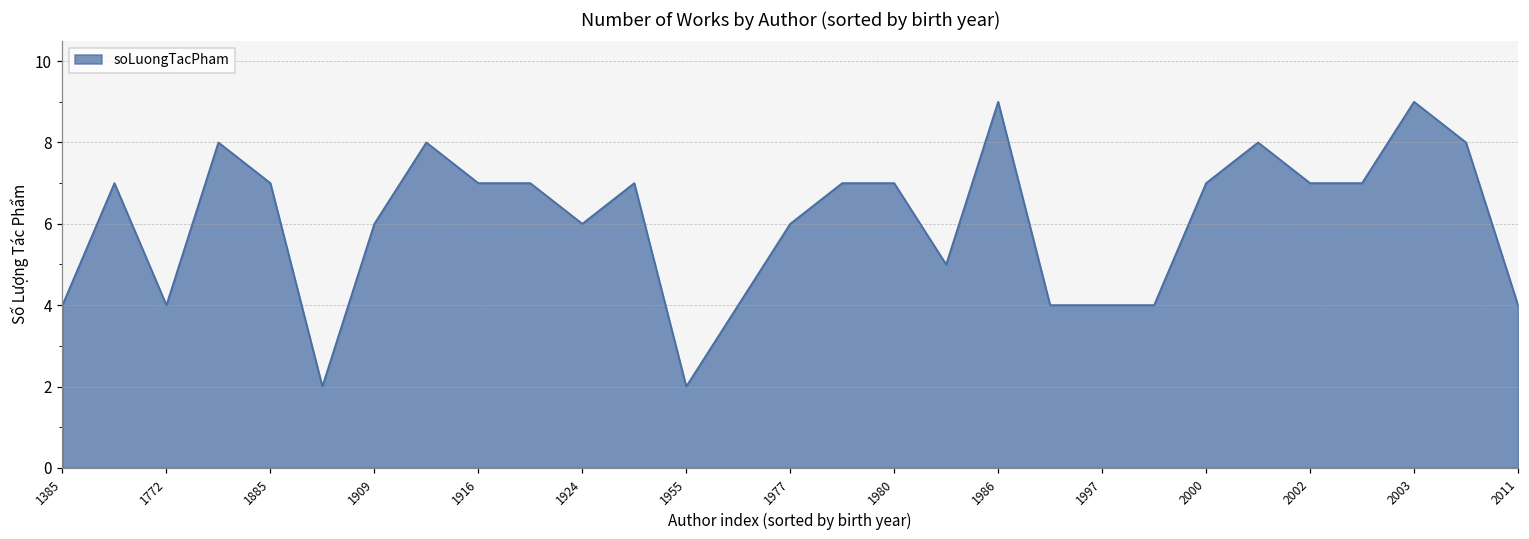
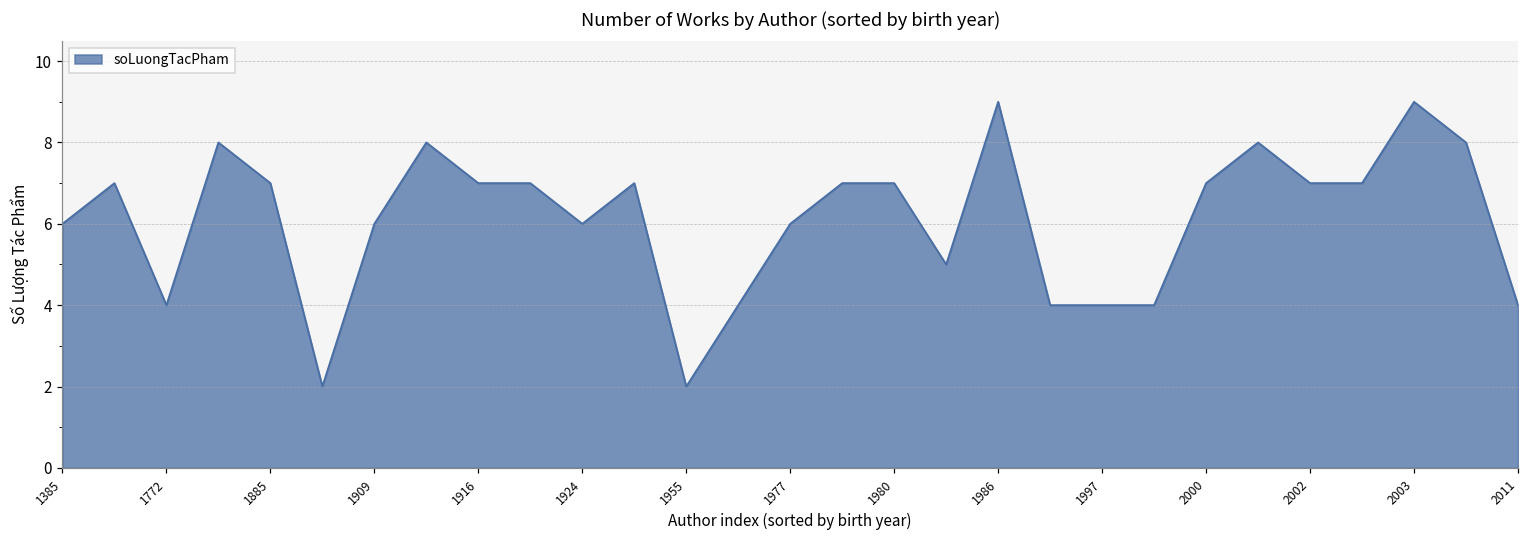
  {
-   "1385": 4,
+   "1385": 6,
    "1772": 4,
    "1885": 7,
    "1909": 6,
    "1916": 7,
    "1924": 6,
    "1955": 2,
    "1977": 6,
    "1980": 7,
    "1986": 9,
    "1997": 4,
    "2000": 7,
    "2002": 7,
    "2003": 9,
    "2011": 4
  }
